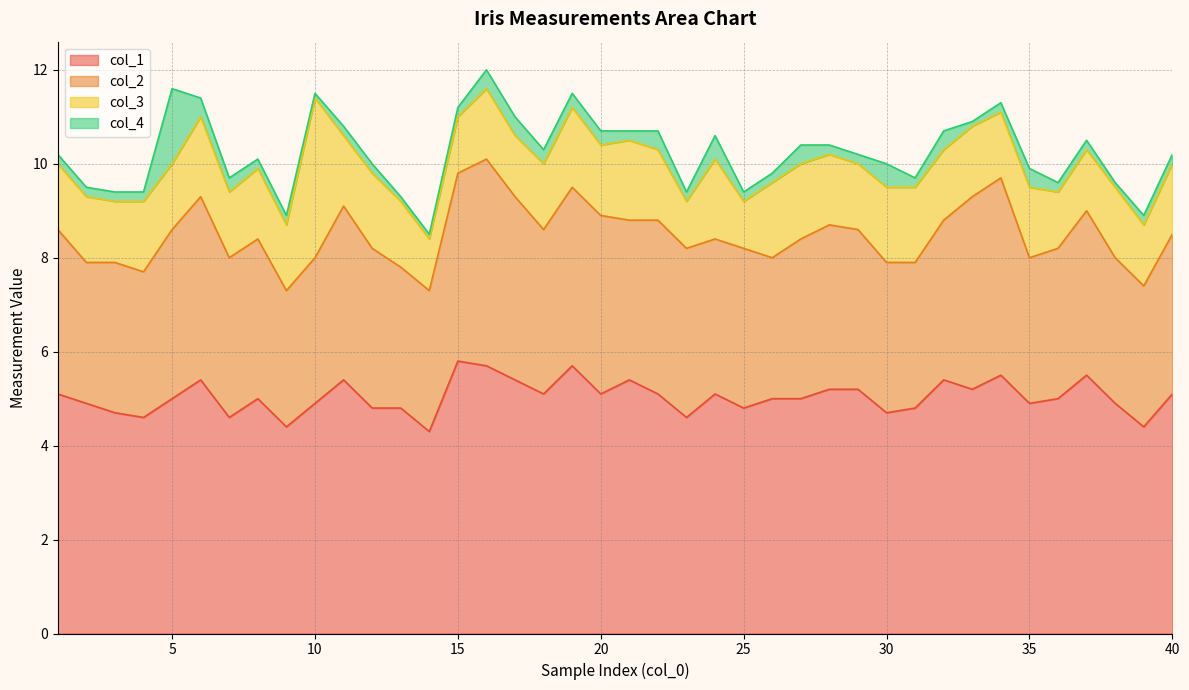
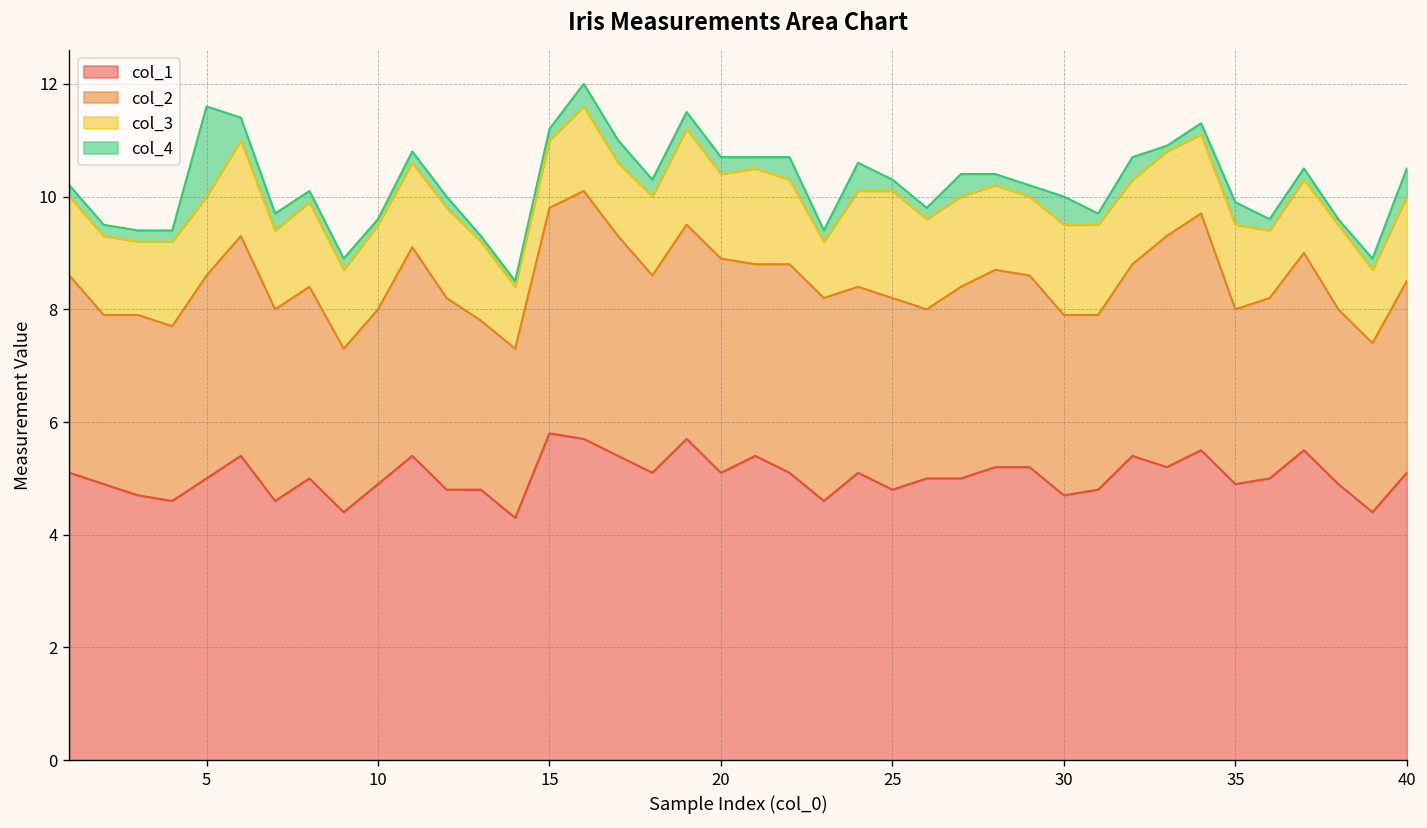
  {
    "col_3": {
      "5": 1.4,
-     "10": 3.4,
+     "10": 1.5,
      "15": 1.2,
      "20": 1.5,
-     "25": 1.0,
+     "25": 1.9,
      "30": 1.6,
      "35": 1.5,
      "40": 1.5
    },
    "col_4": {
      "5": 1.6,
      "10": 0.1,
      "15": 0.2,
      "20": 0.3,
      "25": 0.2,
      "30": 0.5,
      "35": 0.4,
-     "40": 0.2
+     "40": 0.5
    }
  }
